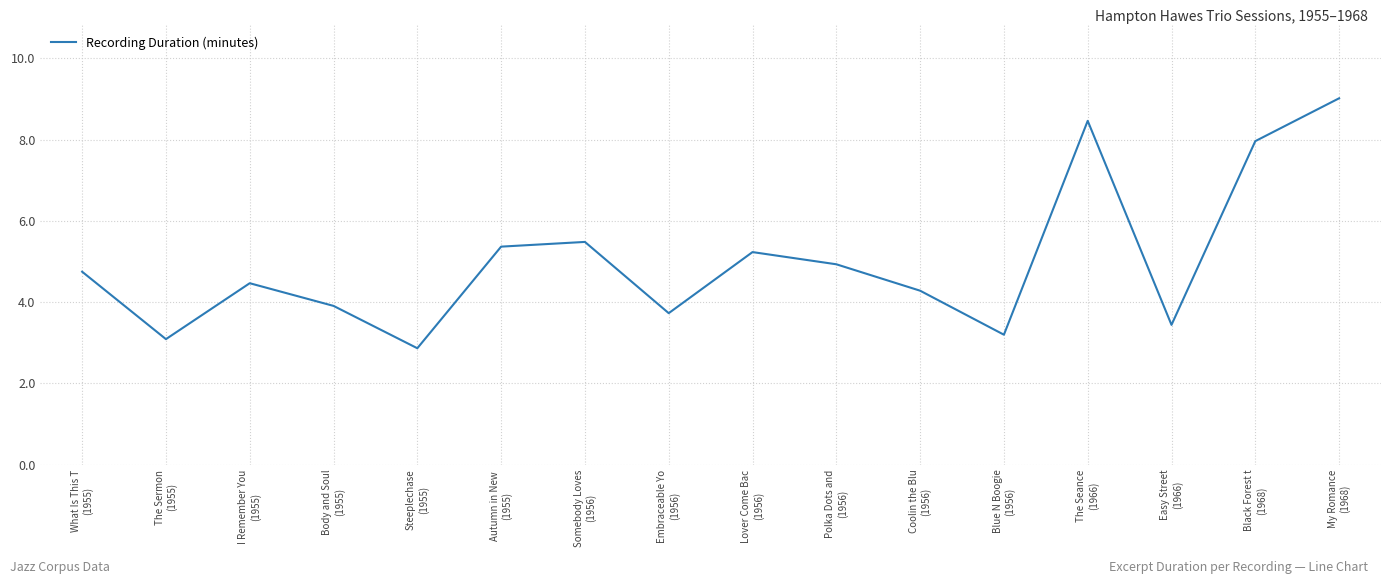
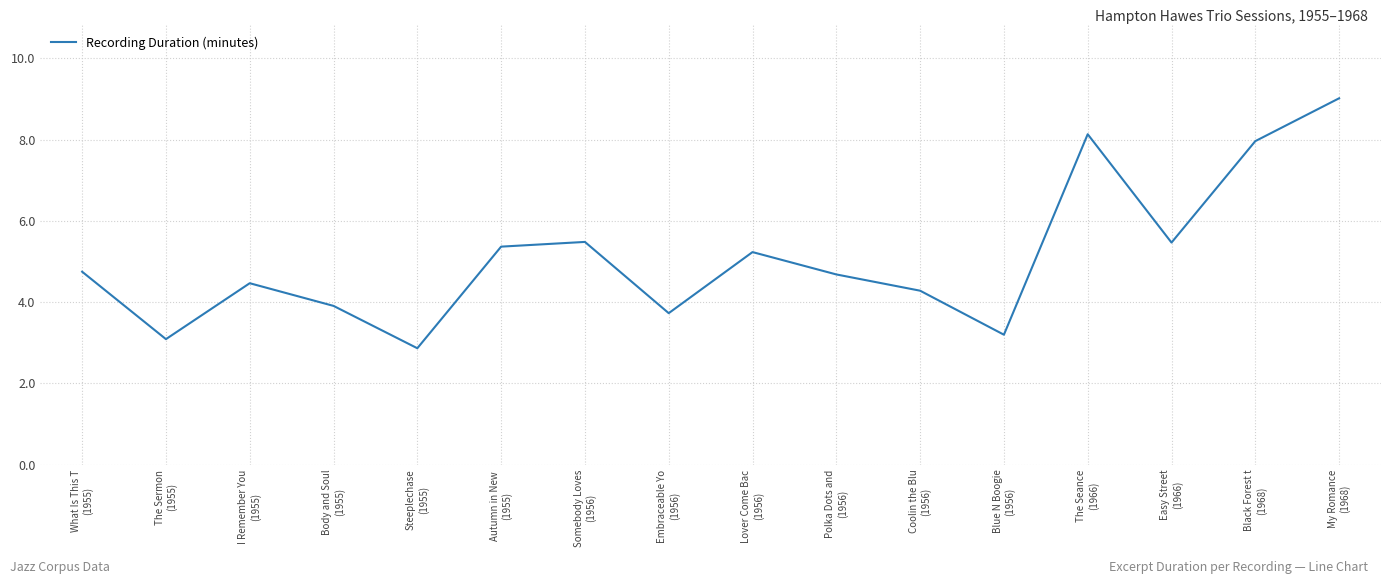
  {
    "What Is This T (1955)": 4.8,
    "The Sermon (1955)": 3.1,
    "I Remember You (1955)": 4.5,
    "Body and Soul (1955)": 3.9,
    "Steeplechase (1955)": 2.9,
    "Autumn in New (1955)": 5.4,
    "Somebody Loves (1956)": 5.5,
    "Embraceable Yo (1956)": 3.7,
    "Lover Come Bac (1956)": 5.2,
-   "Polka Dots and (1956)": 4.9,
+   "Polka Dots and (1956)": 4.7,
    "Coolin the Blu (1956)": 4.3,
    "Blue N Boogie (1956)": 3.2,
-   "The Seance (1966)": 8.5,
-   "Easy Street (1966)": 3.4,
+   "The Seance (1966)": 8.1,
+   "Easy Street (1966)": 5.5,
    "Black Forest t (1968)": 8.0,
    "My Romance (1968)": 9.0
  }
